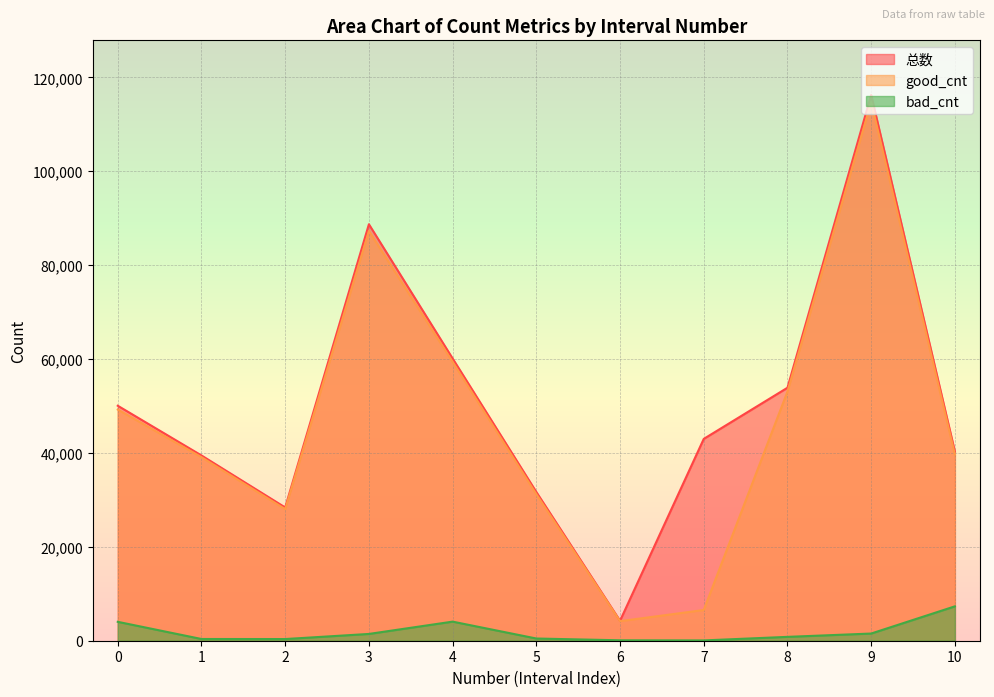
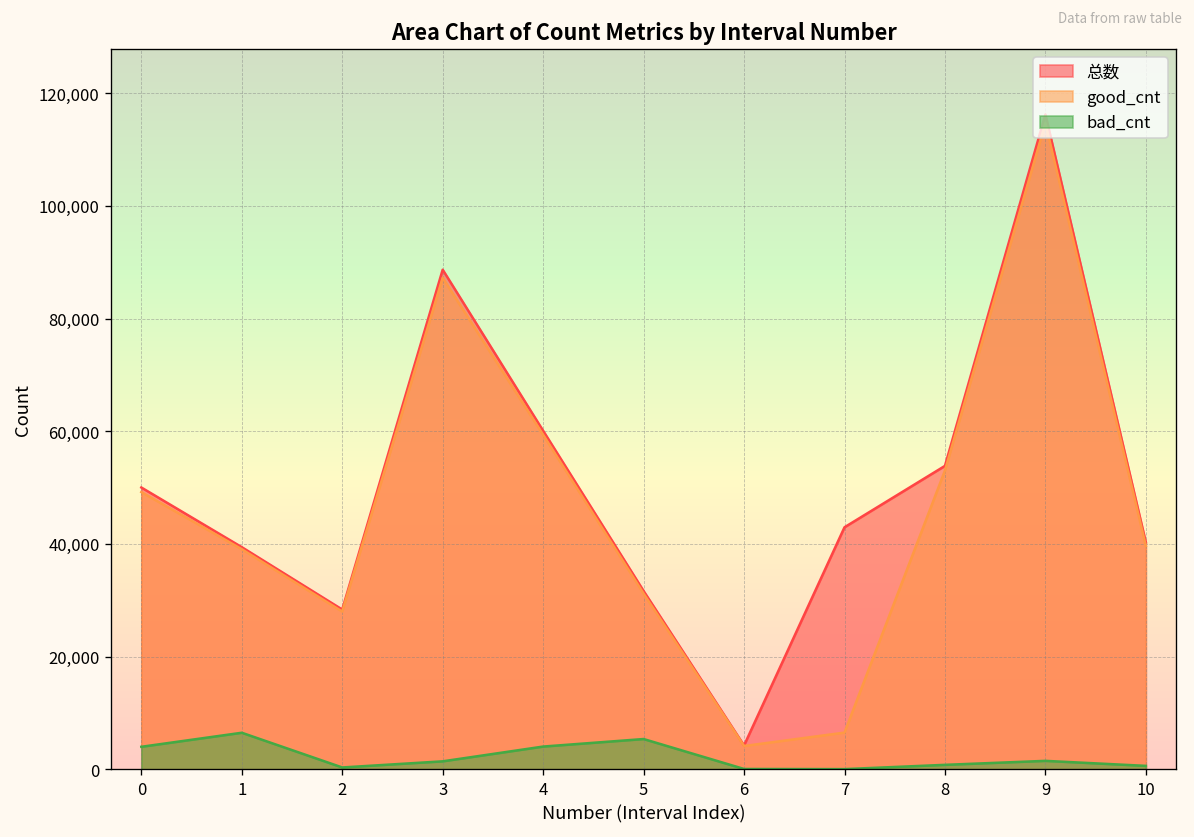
  {
    "总数": {
      "0": "50,000",
      "3": "89,000",
      "4": "60,000",
      "7": "43,000",
      "8": "54,000",
      "10": "40,000"
    },
    "good_cnt": {
      "0": "49,000",
      "3": "87,000",
      "4": "59,000",
      "7": "7,000",
      "8": "53,000",
      "10": "40,000"
    },
    "bad_cnt": {
      "0": "4,000",
-     "1": "0",
+     "1": "7,000",
      "2": "0",
      "3": "1,000",
      "4": "4,000",
-     "5": "0",
+     "5": "5,000",
      "6": "0",
      "7": "0",
      "8": "1,000",
      "9": "2,000",
-     "10": "7,000"
+     "10": "1,000"
    }
  }
